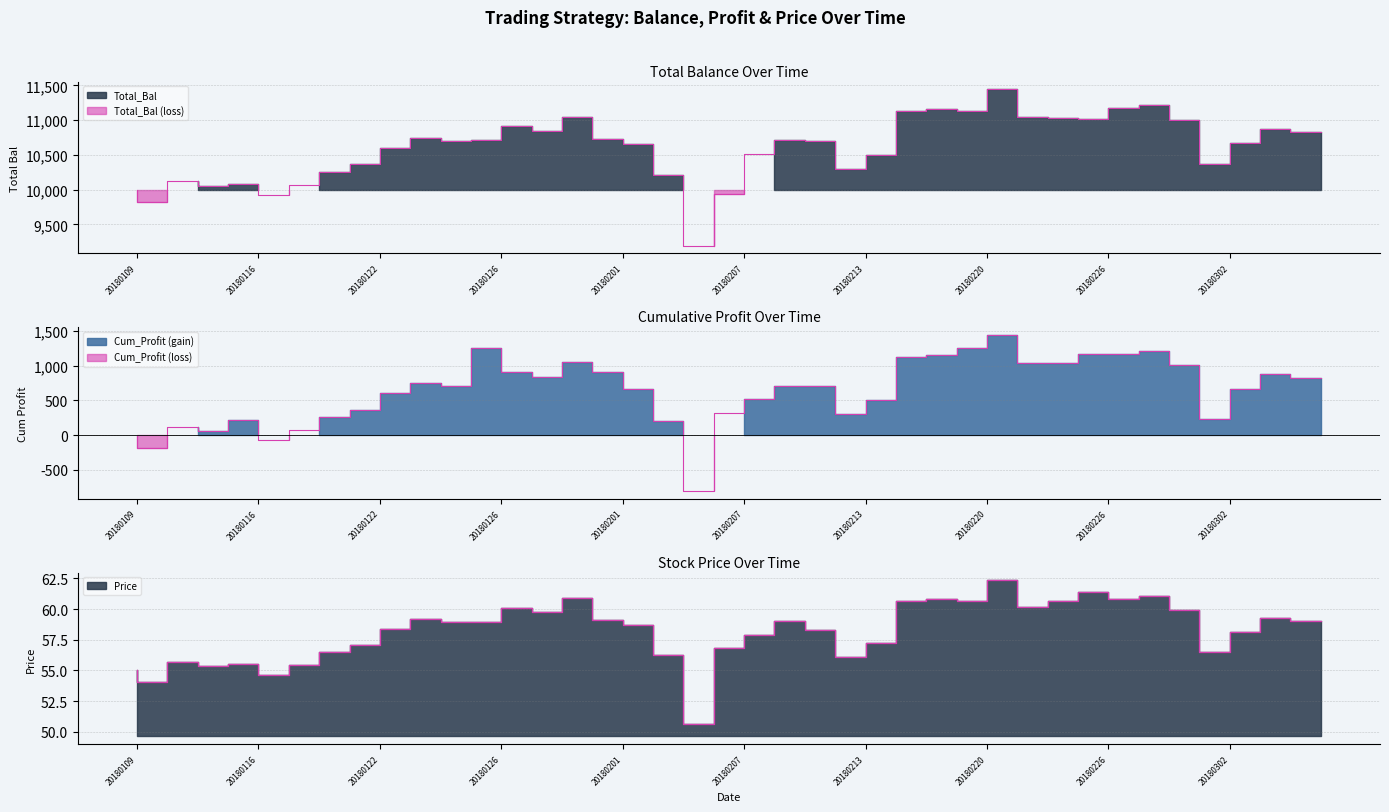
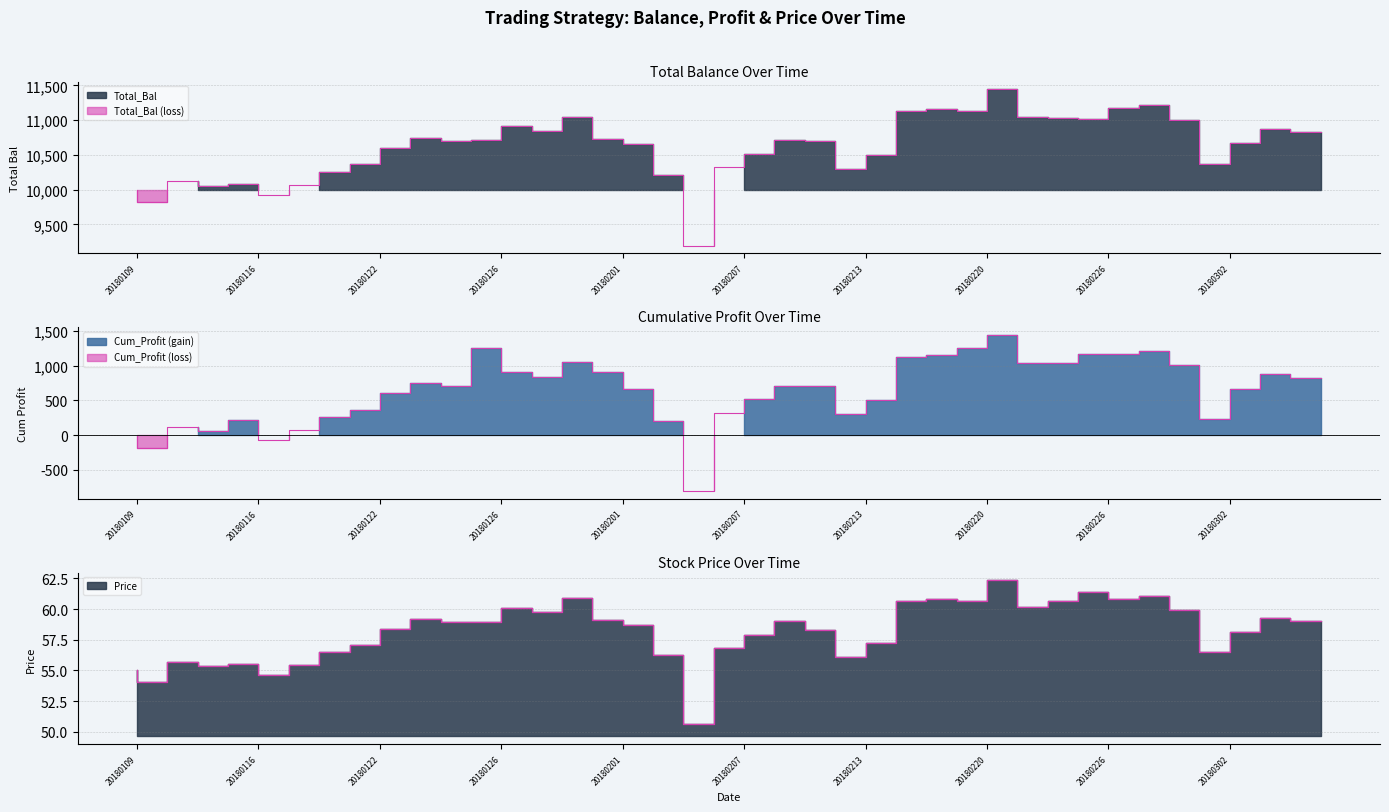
  {
    "Total Balance Over Time": {
      "20180109": "10,000",
      "20180116": "10,100",
      "20180122": "10,400",
      "20180126": "10,700",
      "20180201": "10,700",
-     "20180207": "9,900",
+     "20180207": "10,300",
      "20180213": "10,300",
      "20180220": "11,100",
      "20180226": "11,000",
      "20180302": "10,400"
    },
    "Cumulative Profit Over Time": {
      "20180109": "0",
      "20180116": "200",
      "20180122": "400",
      "20180126": "1,300",
      "20180201": "900",
      "20180207": "300",
      "20180213": "300",
      "20180220": "1,300",
      "20180226": "1,200",
      "20180302": "200"
    }
  }
